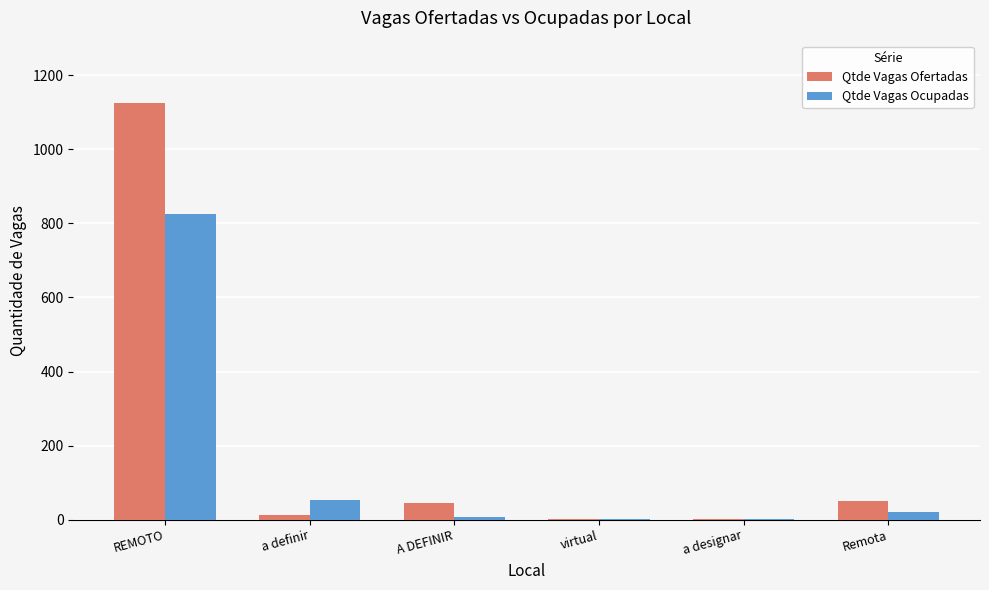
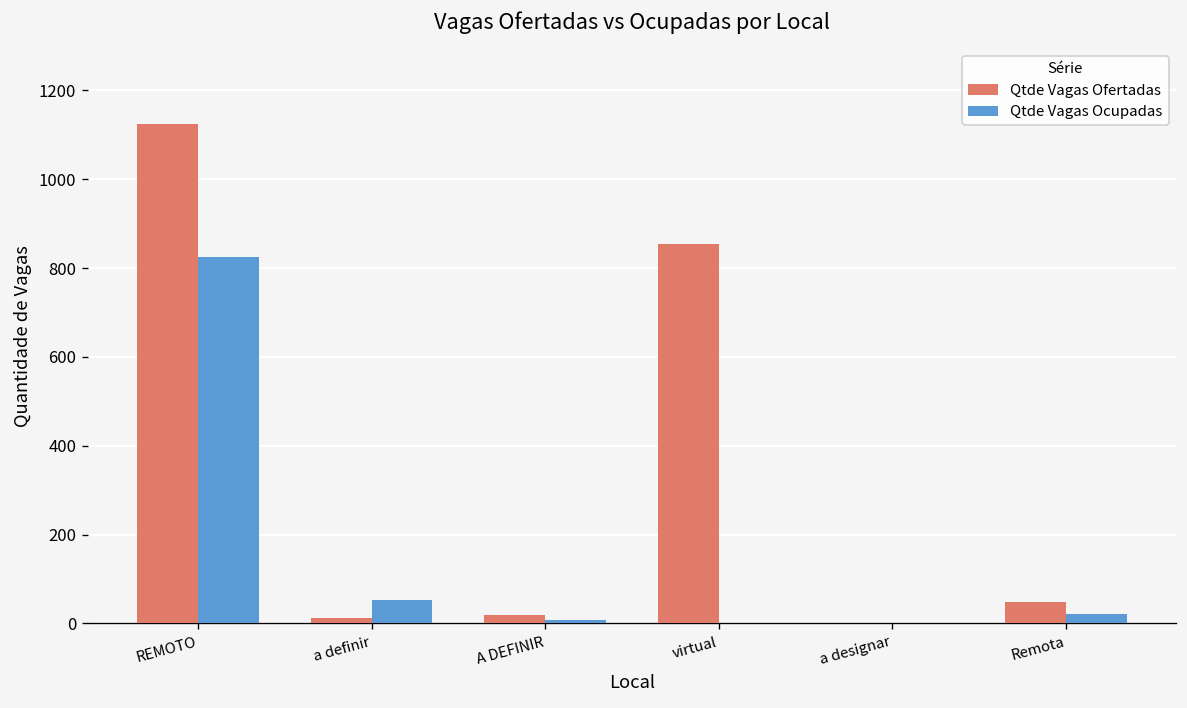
  {
    "Qtde Vagas Ofertadas": {
      "REMOTO": 1130,
      "a definir": 10,
-     "A DEFINIR": 40,
-     "virtual": 0,
+     "A DEFINIR": 20,
+     "virtual": 860,
      "Remota": 50
    },
    "Qtde Vagas Ocupadas": {
      "REMOTO": 830,
      "a definir": 50,
      "A DEFINIR": 10,
      "Remota": 20
    }
  }
